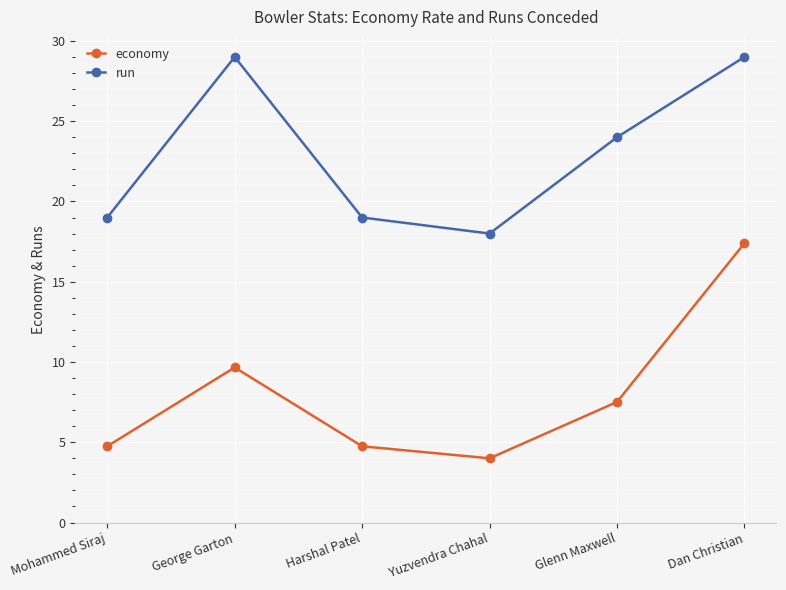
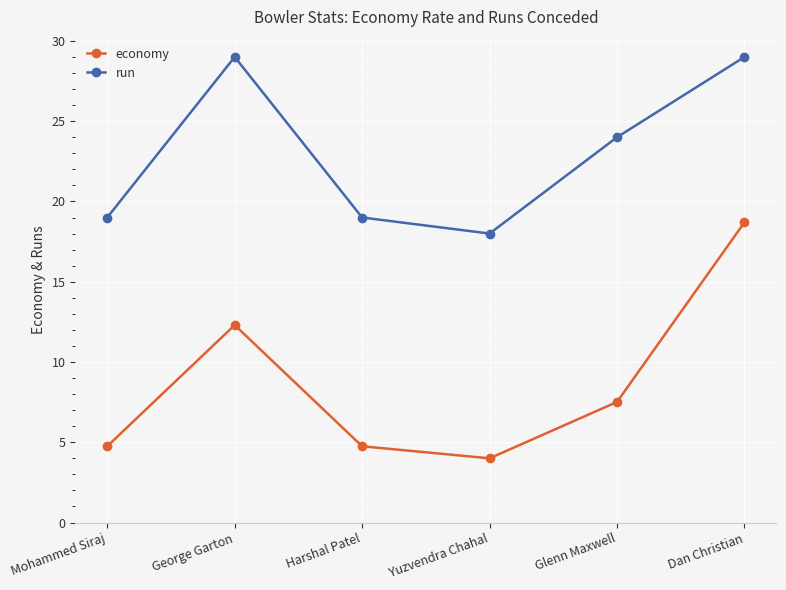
  {
    "economy": {
      "Mohammed Siraj": 4.8,
-     "George Garton": 9.7,
+     "George Garton": 12.3,
      "Harshal Patel": 4.8,
      "Yuzvendra Chahal": 4.0,
      "Glenn Maxwell": 7.5,
-     "Dan Christian": 17.4
+     "Dan Christian": 18.7
    },
    "run": {
      "Mohammed Siraj": 19.0,
      "George Garton": 29.0,
      "Harshal Patel": 19.0,
      "Yuzvendra Chahal": 18.0,
      "Glenn Maxwell": 24.0,
      "Dan Christian": 29.0
    }
  }
